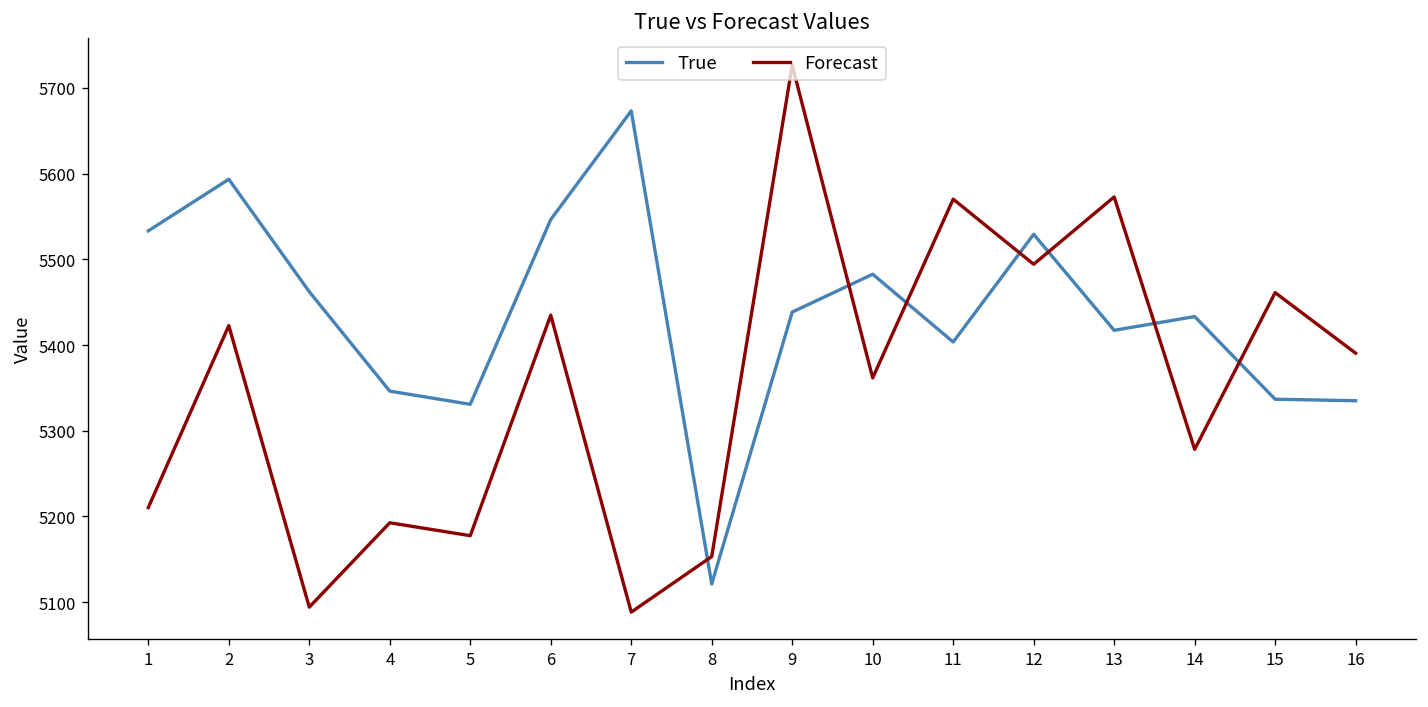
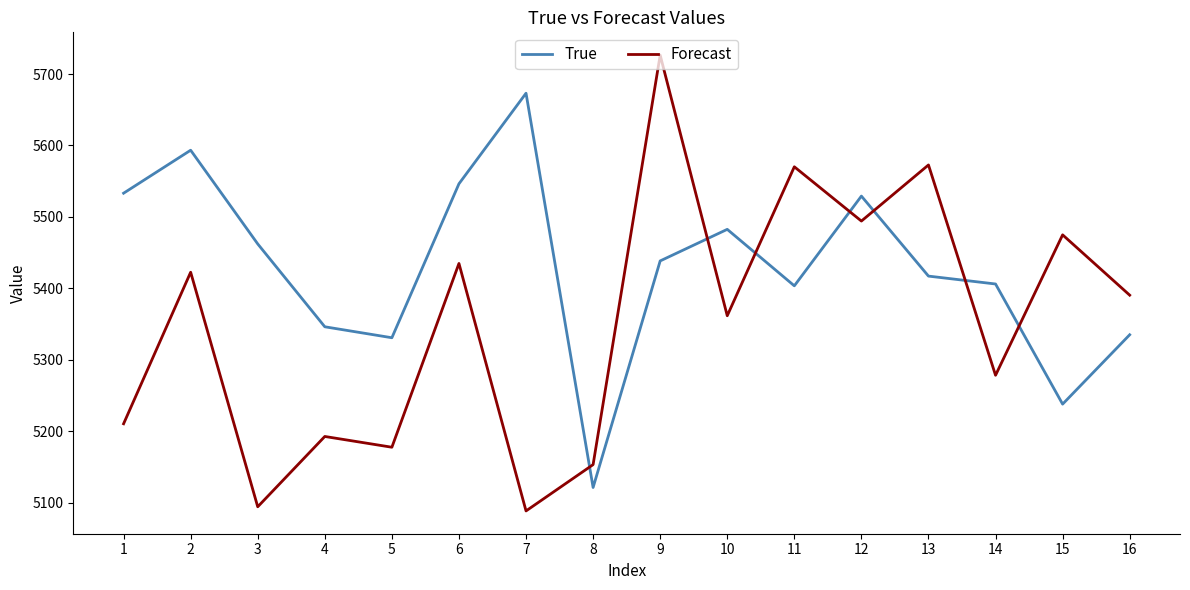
  {
    "True": {
      "1": 5530,
      "2": 5590,
      "3": 5460,
      "4": 5350,
      "5": 5330,
      "6": 5550,
      "7": 5670,
      "8": 5120,
      "9": 5440,
      "10": 5480,
      "11": 5400,
      "12": 5530,
      "13": 5420,
-     "14": 5430,
-     "15": 5340,
+     "14": 5410,
+     "15": 5240,
      "16": 5340
    },
    "Forecast": {
      "1": 5210,
      "2": 5420,
      "3": 5090,
      "4": 5190,
      "5": 5180,
      "6": 5430,
      "7": 5090,
      "8": 5150,
      "10": 5360,
      "11": 5570,
      "12": 5490,
      "13": 5570,
      "14": 5280,
-     "15": 5460,
+     "15": 5470,
      "16": 5390
    }
  }
